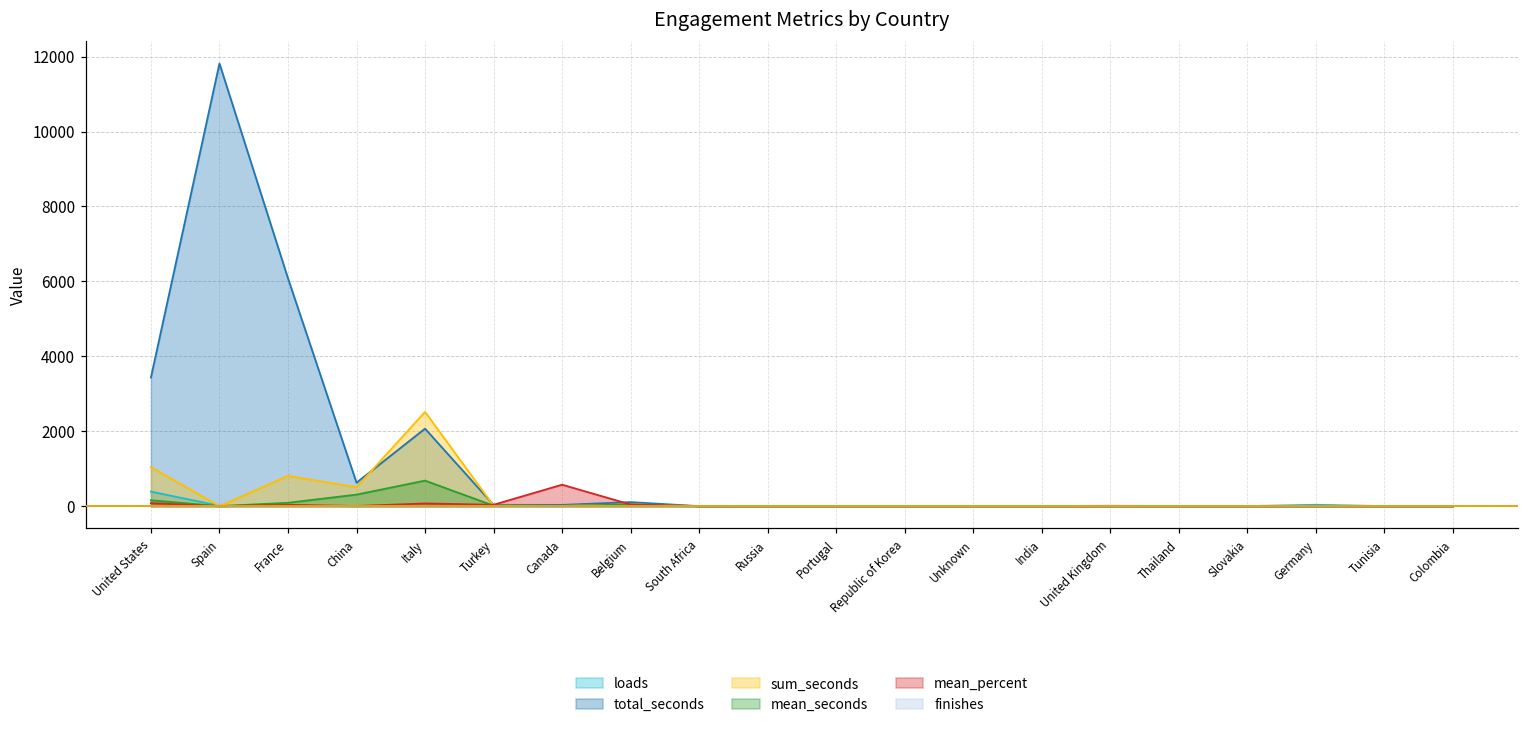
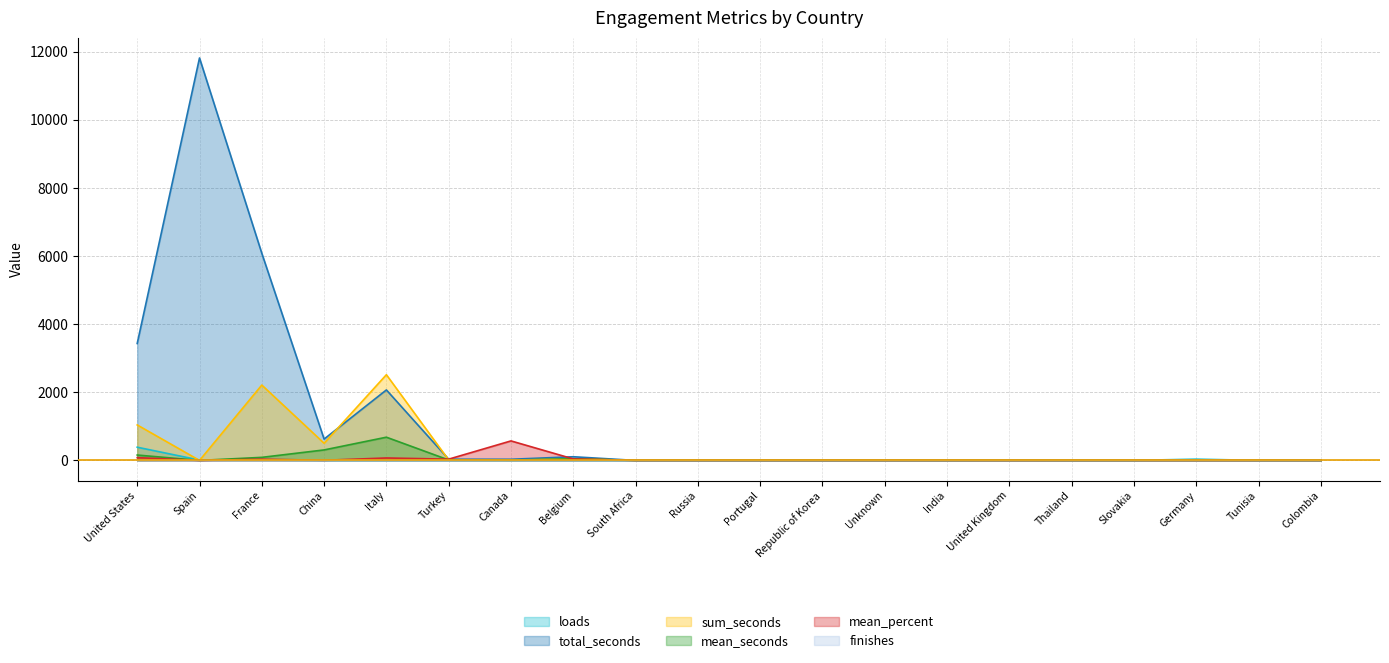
  {
    "sum_seconds": {
      "United States": 1000,
-     "France": 800,
+     "France": 2200,
      "China": 500,
      "Italy": 2500
    },
    "mean_seconds": {
      "United States": 200,
      "China": 300,
      "Italy": 700
    },
    "mean_percent": {
      "United States": 100,
      "Canada": 600
    },
    "finishes": {
      "United States": 0
    }
  }
